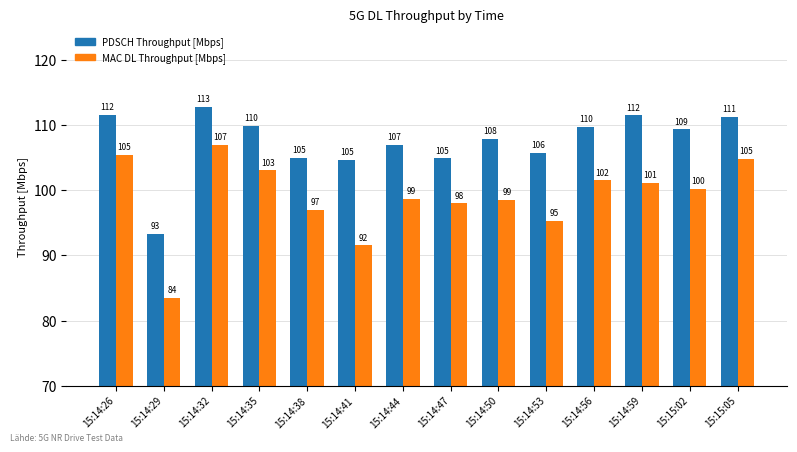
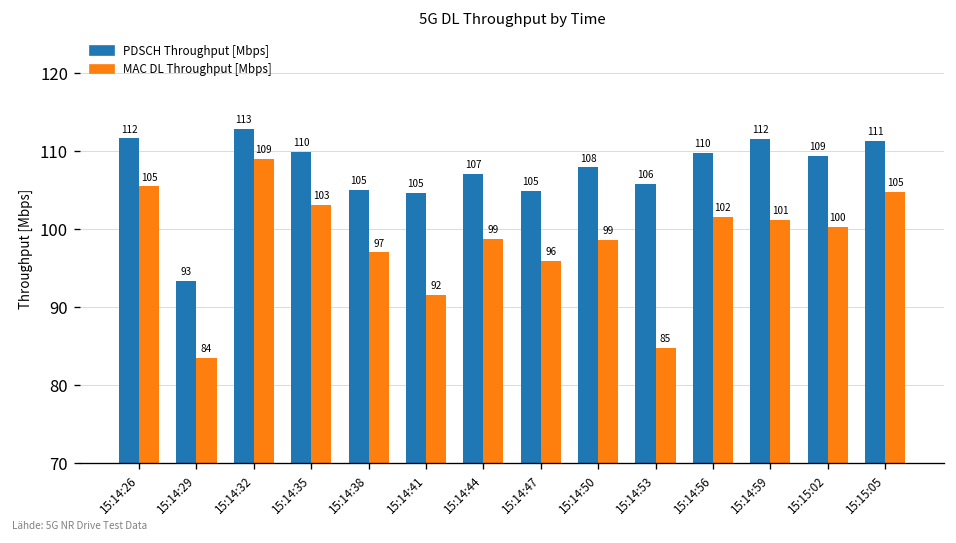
  {
    "PDSCH Throughput [Mbps]": {
      "15:14:26": 112,
      "15:14:29": 93,
      "15:14:32": 113,
      "15:14:35": 110,
      "15:14:38": 105,
      "15:14:41": 105,
      "15:14:44": 107,
      "15:14:47": 105,
      "15:14:50": 108,
      "15:14:53": 106,
      "15:14:56": 110,
      "15:14:59": 112,
      "15:15:02": 109,
      "15:15:05": 111
    },
    "MAC DL Throughput [Mbps]": {
      "15:14:26": 105,
      "15:14:29": 84,
-     "15:14:32": 107,
+     "15:14:32": 109,
      "15:14:35": 103,
      "15:14:38": 97,
      "15:14:41": 92,
      "15:14:44": 99,
-     "15:14:47": 98,
+     "15:14:47": 96,
      "15:14:50": 99,
-     "15:14:53": 95,
+     "15:14:53": 85,
      "15:14:56": 102,
      "15:14:59": 101,
      "15:15:02": 100,
      "15:15:05": 105
    }
  }
